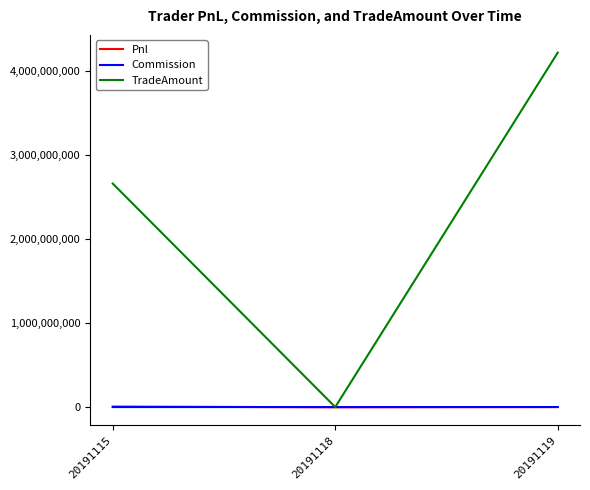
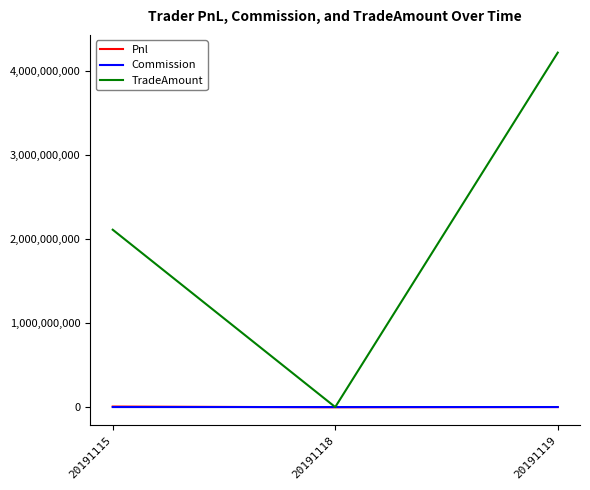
  {
    "TradeAmount": {
-     "20191115": "2,700,000,000",
+     "20191115": "2,100,000,000",
      "20191119": "4,200,000,000"
    }
  }
